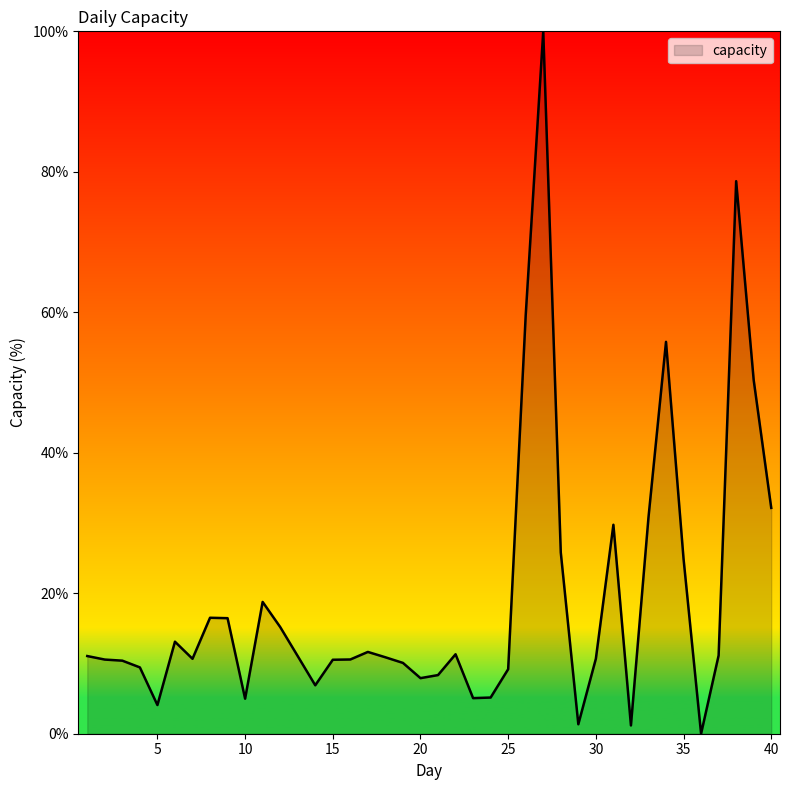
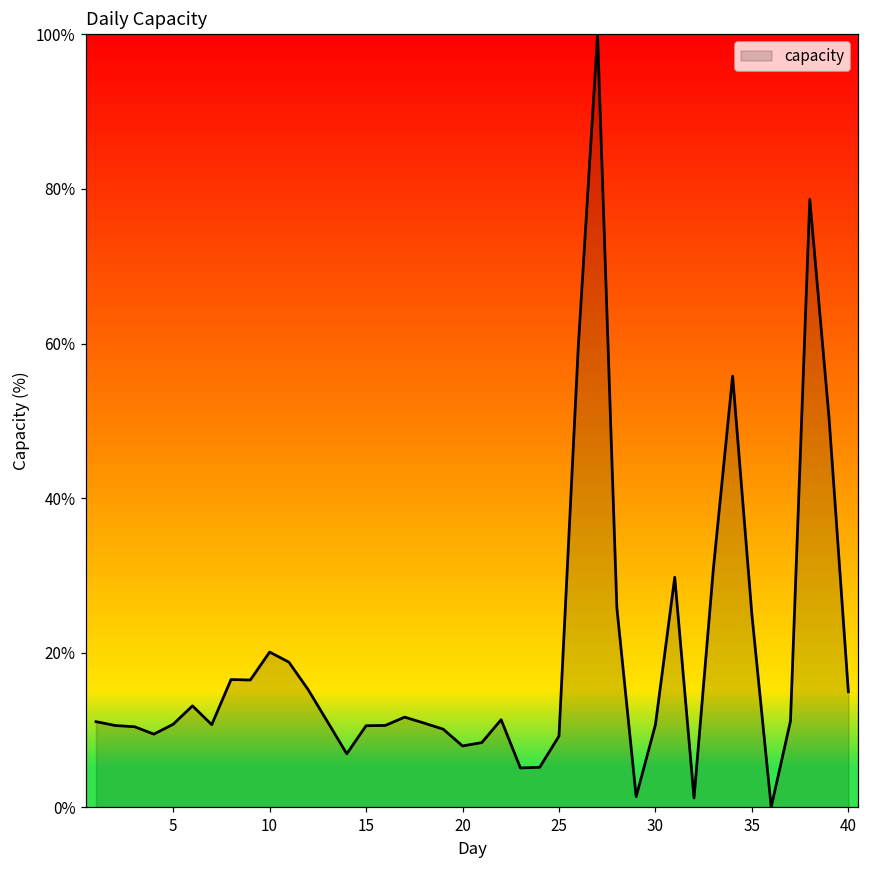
  {
-   "5": "4%",
-   "10": "5%",
+   "5": "11%",
+   "10": "20%",
    "15": "11%",
    "20": "8%",
    "25": "9%",
    "30": "11%",
    "35": "25%",
-   "40": "32%"
+   "40": "15%"
  }
